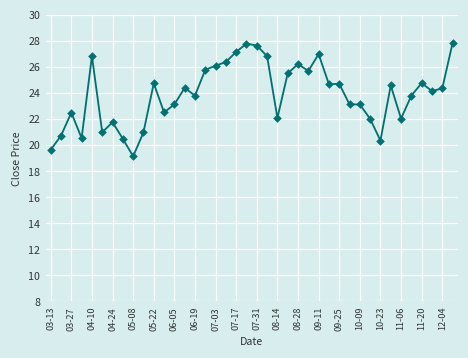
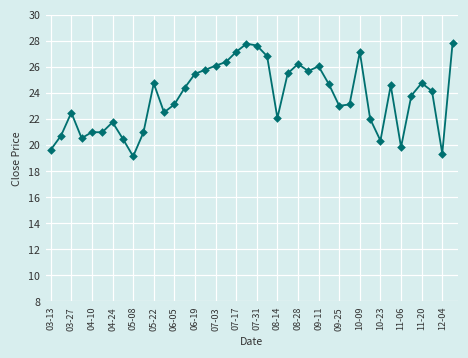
  {
    "03-13": 19.6,
    "03-27": 22.5,
-   "04-10": 26.8,
+   "04-10": 21.0,
    "04-24": 21.7,
    "05-08": 19.1,
    "05-22": 24.7,
    "06-05": 23.1,
-   "06-19": 23.8,
+   "06-19": 25.5,
    "07-03": 26.1,
    "07-17": 27.1,
    "07-31": 27.6,
    "08-14": 22.1,
    "08-28": 26.2,
-   "09-11": 27.0,
-   "09-25": 24.7,
-   "10-09": 23.1,
+   "09-11": 26.0,
+   "09-25": 23.0,
+   "10-09": 27.1,
    "10-23": 20.3,
-   "11-06": 22.0,
+   "11-06": 19.8,
    "11-20": 24.7,
-   "12-04": 24.3
+   "12-04": 19.3
  }
